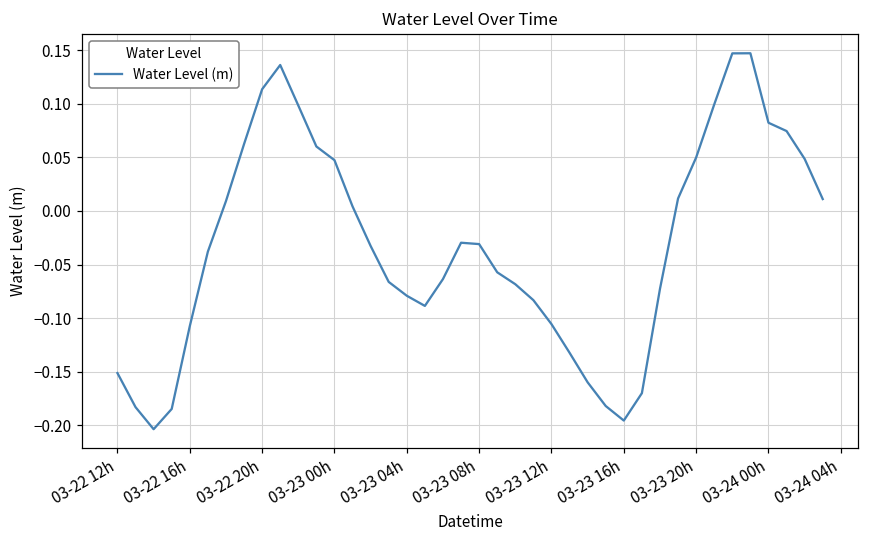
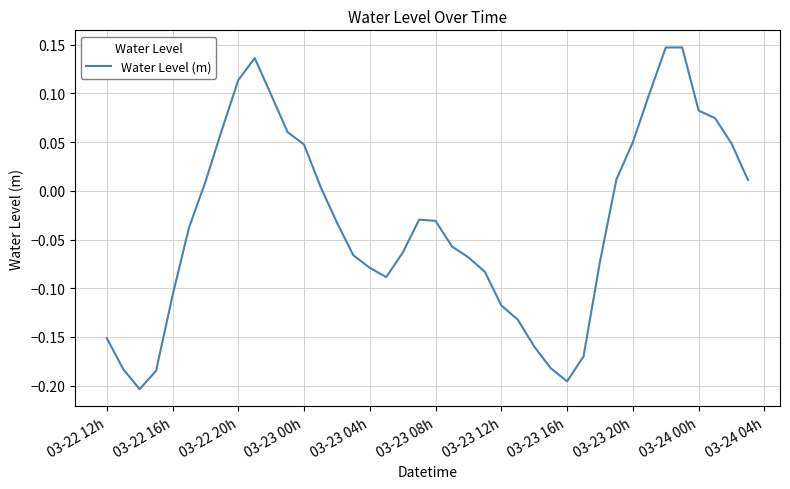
  {
    "03-22 12h": -0.15,
    "03-22 16h": -0.11,
    "03-22 20h": 0.11,
    "03-23 00h": 0.05,
    "03-23 04h": -0.08,
    "03-23 08h": -0.03,
-   "03-23 12h": -0.11,
+   "03-23 12h": -0.12,
    "03-23 16h": -0.20,
    "03-23 20h": 0.05,
    "03-24 00h": 0.08
  }
